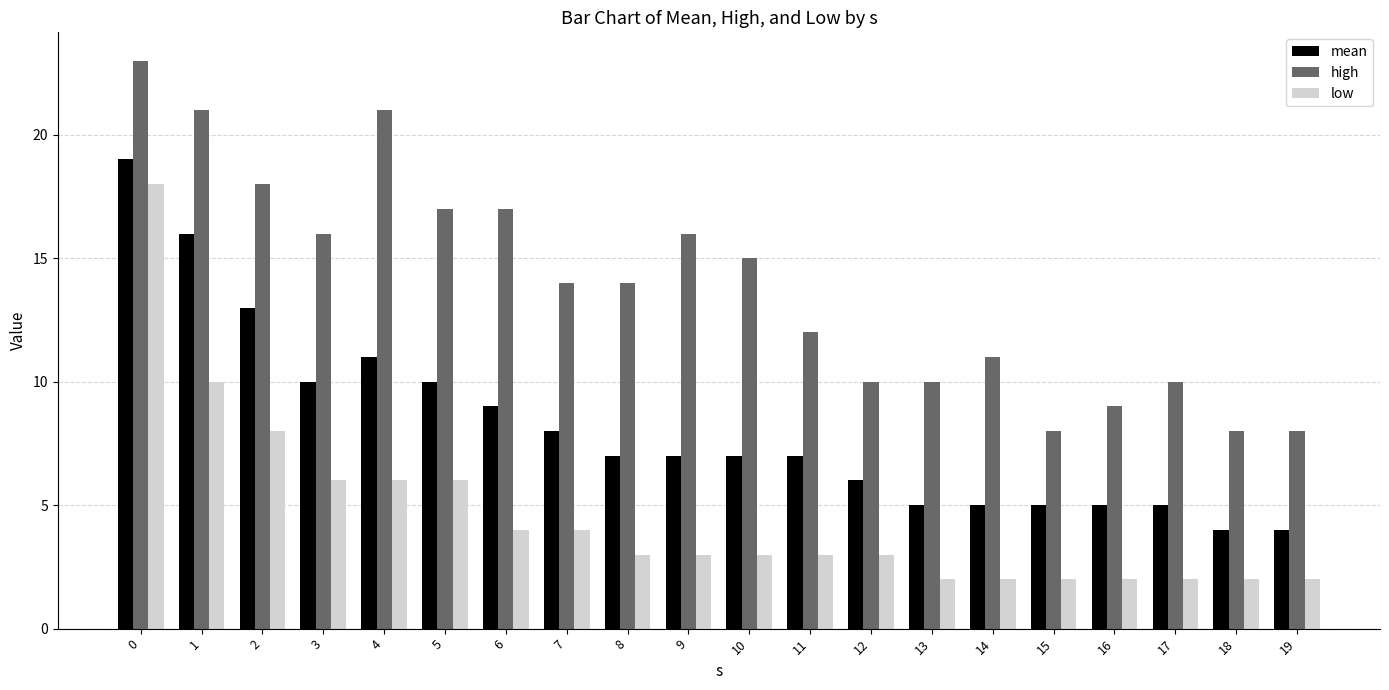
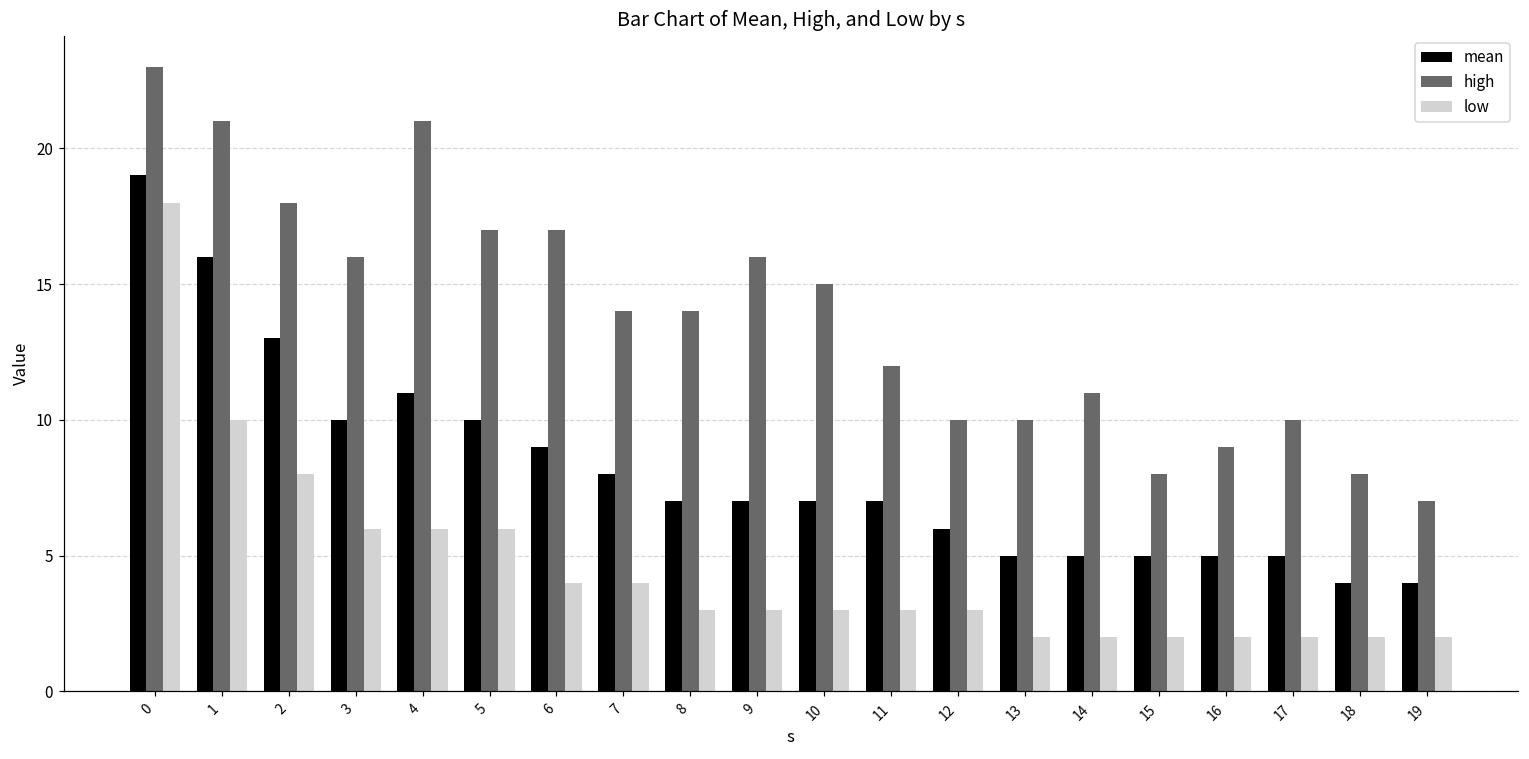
  {
    "mean": {
      "0": 19,
      "1": 16,
      "2": 13,
      "3": 10,
      "4": 11,
      "5": 10,
      "6": 9,
      "7": 8,
      "8": 7,
      "9": 7,
      "10": 7,
      "11": 7,
      "12": 6,
      "13": 5,
      "14": 5,
      "15": 5,
      "16": 5,
      "17": 5,
      "18": 4,
      "19": 4
    },
    "high": {
      "0": 23,
      "1": 21,
      "2": 18,
      "3": 16,
      "4": 21,
      "5": 17,
      "6": 17,
      "7": 14,
      "8": 14,
      "9": 16,
      "10": 15,
      "11": 12,
      "12": 10,
      "13": 10,
      "14": 11,
      "15": 8,
      "16": 9,
      "17": 10,
      "18": 8,
-     "19": 8
+     "19": 7
    },
    "low": {
      "0": 18,
      "1": 10,
      "2": 8,
      "3": 6,
      "4": 6,
      "5": 6,
      "6": 4,
      "7": 4,
      "8": 3,
      "9": 3,
      "10": 3,
      "11": 3,
      "12": 3,
      "13": 2,
      "14": 2,
      "15": 2,
      "16": 2,
      "17": 2,
      "18": 2,
      "19": 2
    }
  }
